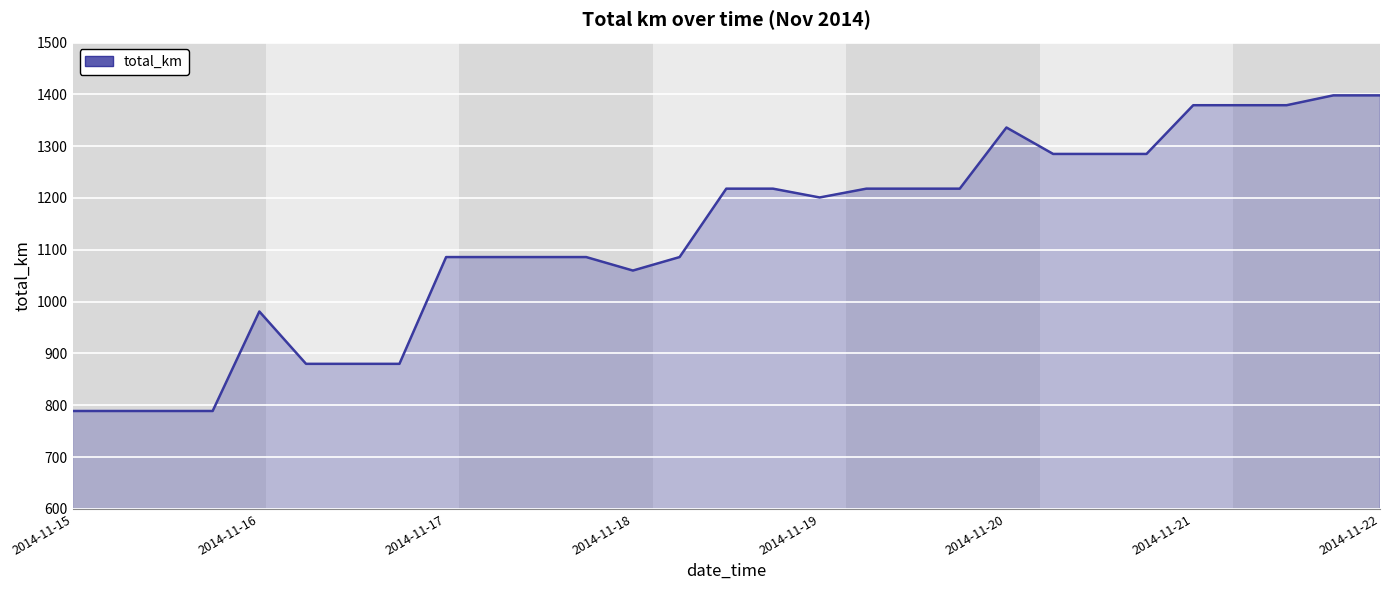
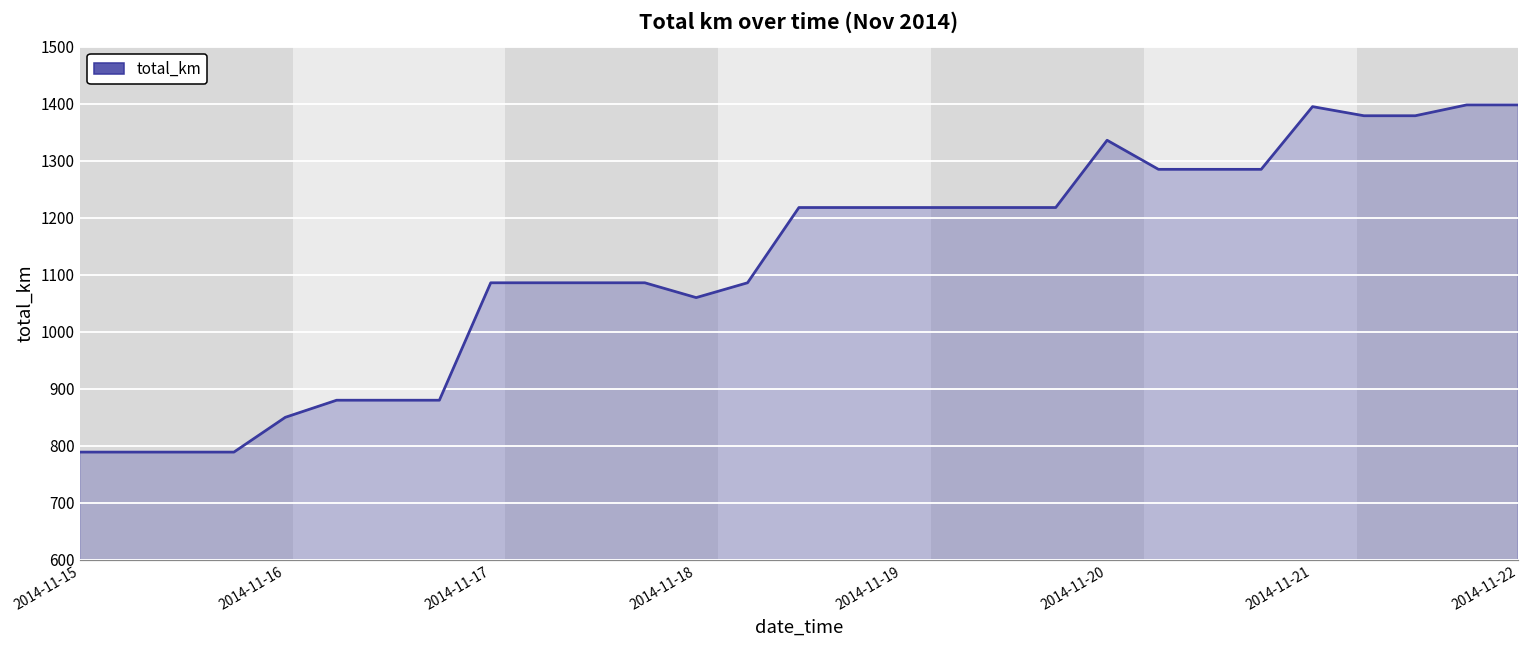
  {
    "2014-11-15": 790,
-   "2014-11-16": 980,
+   "2014-11-16": 850,
    "2014-11-17": 1090,
    "2014-11-18": 1060,
-   "2014-11-19": 1200,
+   "2014-11-19": 1220,
    "2014-11-20": 1340,
-   "2014-11-21": 1380,
+   "2014-11-21": 1400,
    "2014-11-22": 1400
  }
